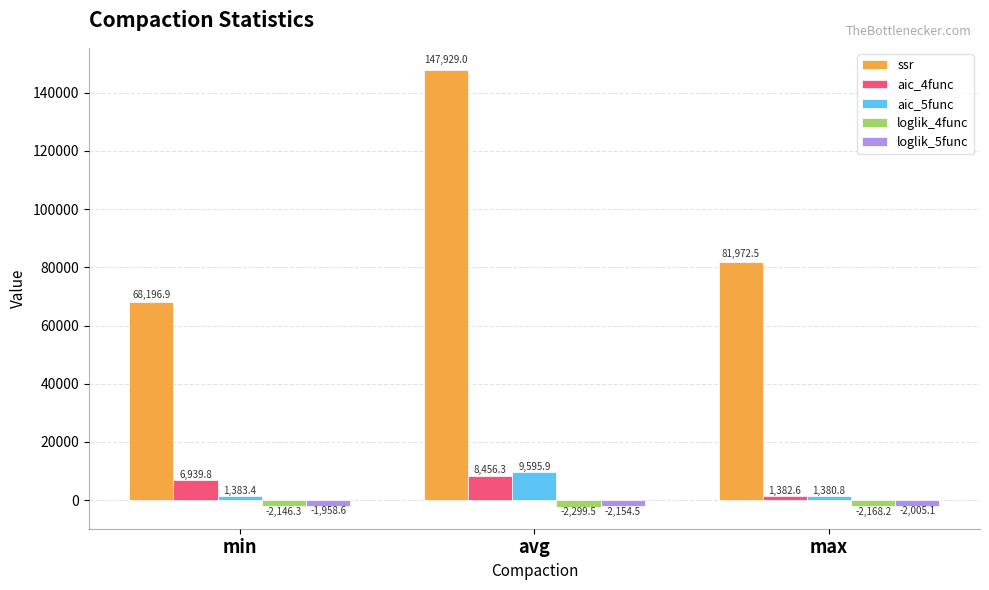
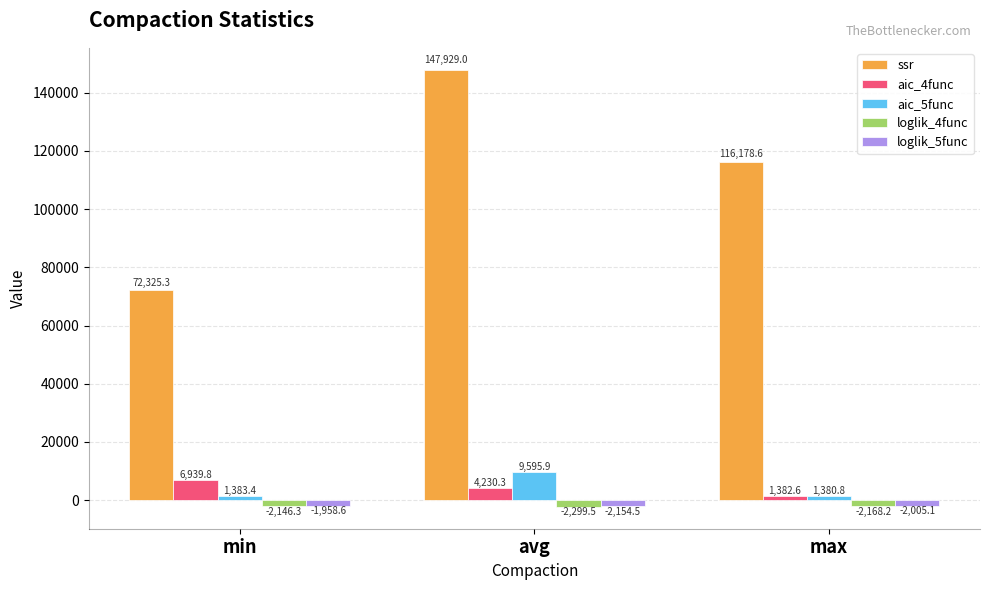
  {
    "ssr": {
-     "min": "68,196.9",
+     "min": "72,325.3",
      "avg": "147,929.0",
-     "max": "81,972.5"
+     "max": "116,178.6"
    },
    "aic_4func": {
      "min": "6,939.8",
-     "avg": "8,456.3",
+     "avg": "4,230.3",
      "max": "1,382.6"
    },
    "aic_5func": {
      "min": "1,383.4",
      "avg": "9,595.9",
      "max": "1,380.8"
    },
    "loglik_4func": {
      "min": "-2,146.3",
      "avg": "-2,299.5",
      "max": "-2,168.2"
    },
    "loglik_5func": {
      "min": "-1,958.6",
      "avg": "-2,154.5",
      "max": "-2,005.1"
    }
  }
